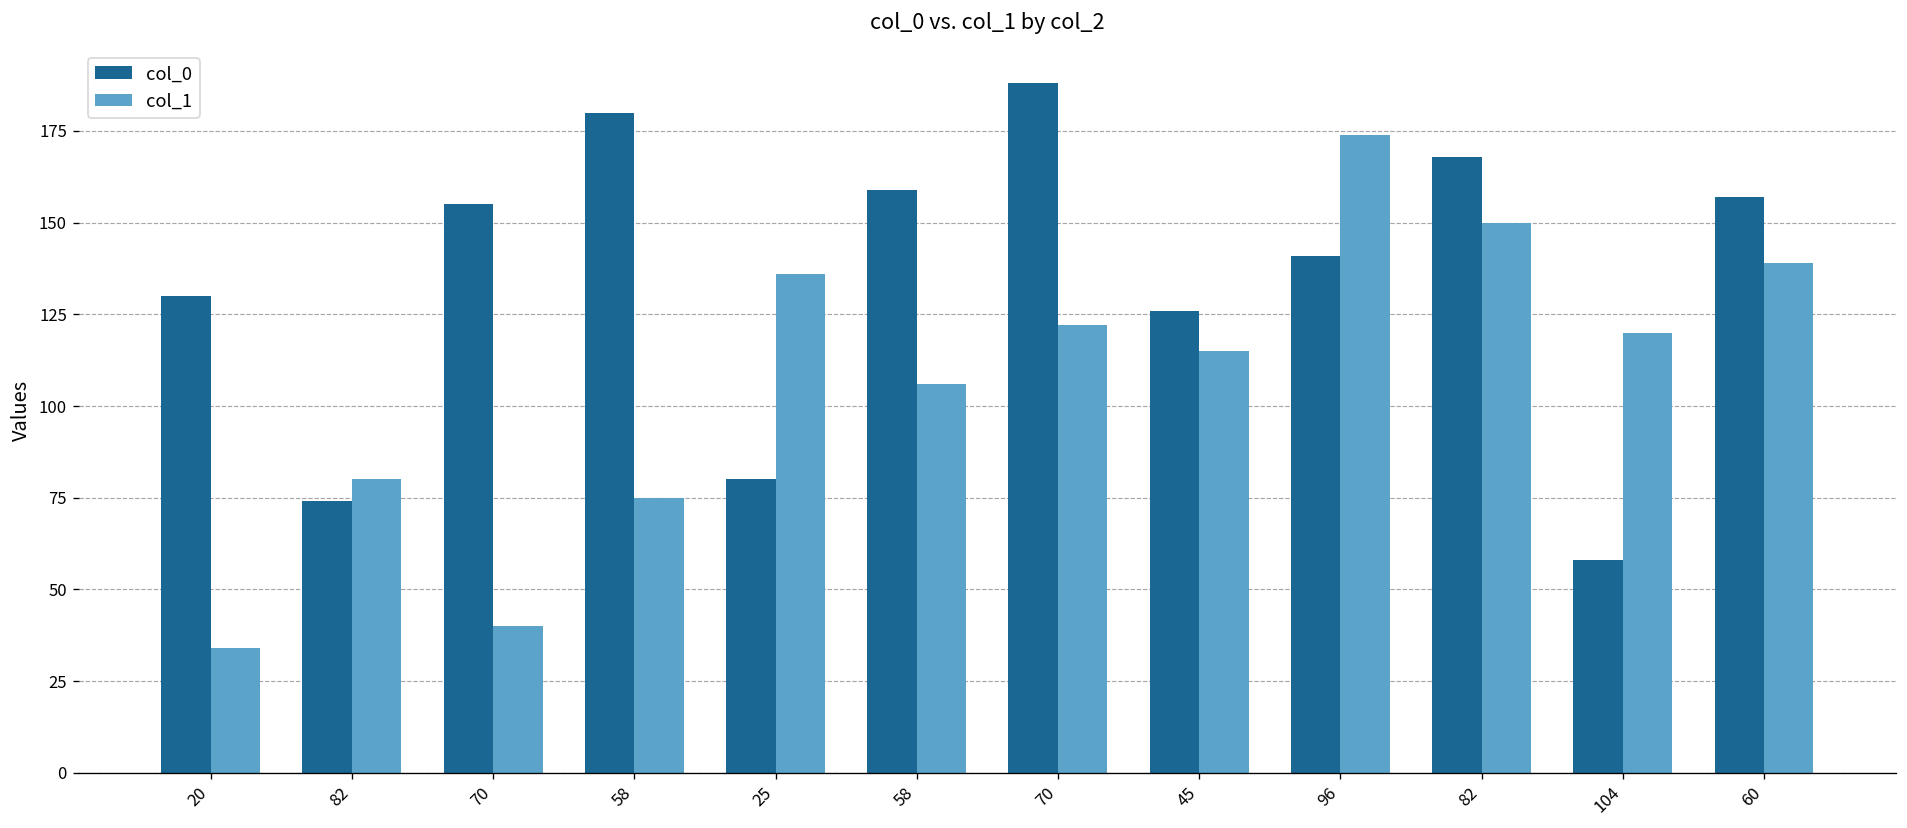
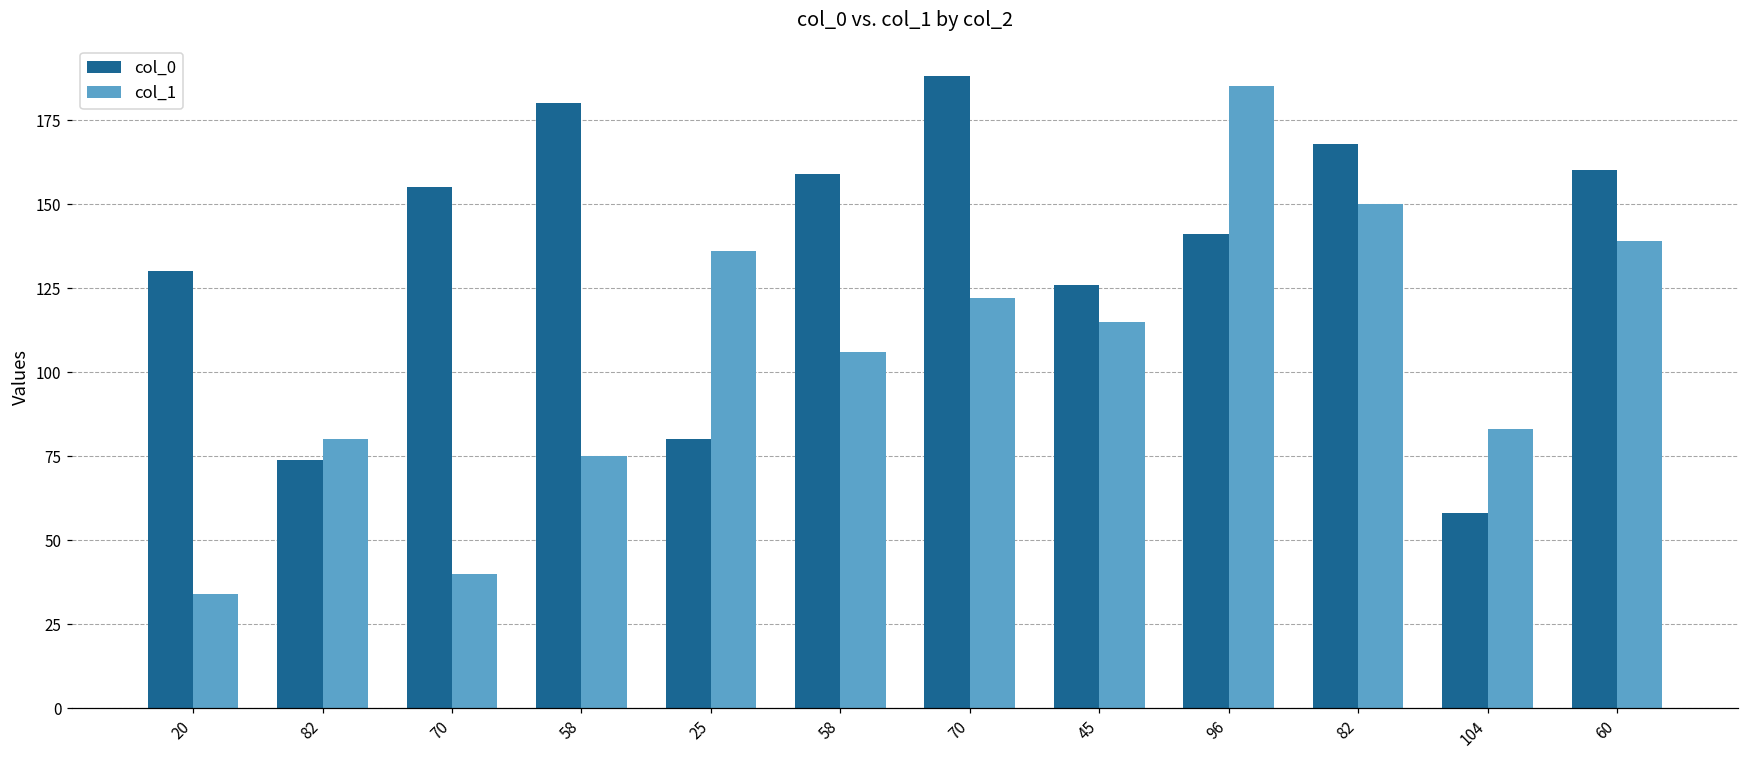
  {
    "col_0": {
      "20": 130,
      "25": 80,
      "45": 126,
      "96": 141,
      "104": 58,
-     "60": 157
+     "60": 160
    },
    "col_1": {
      "20": 34,
      "25": 136,
      "45": 115,
-     "96": 174,
-     "104": 120,
+     "96": 185,
+     "104": 83,
      "60": 139
    }
  }
